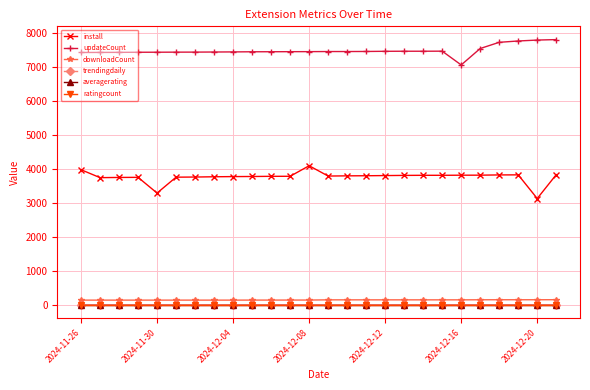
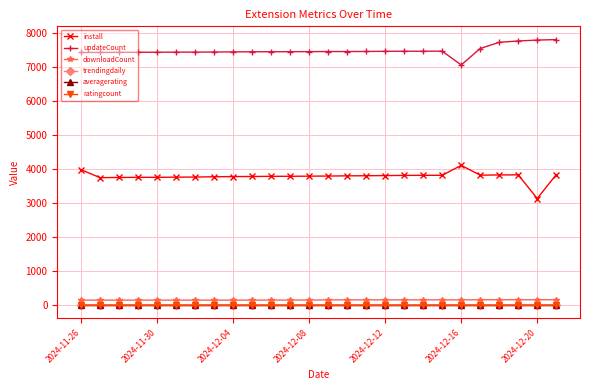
  {
    "install": {
      "2024-11-26": 4000,
-     "2024-11-30": 3300,
+     "2024-11-30": 3700,
      "2024-12-04": 3800,
-     "2024-12-08": 4100,
+     "2024-12-08": 3800,
      "2024-12-12": 3800,
-     "2024-12-16": 3800,
+     "2024-12-16": 4100,
      "2024-12-20": 3100
    },
    "updateCount": {
      "2024-11-30": 7400,
      "2024-12-04": 7400,
      "2024-12-08": 7400,
      "2024-12-12": 7400,
      "2024-12-16": 7000,
      "2024-12-20": 7800
    },
    "downloadCount": {
      "2024-11-26": 100,
      "2024-11-30": 100,
      "2024-12-04": 100,
      "2024-12-08": 100,
      "2024-12-12": 100,
      "2024-12-16": 100,
      "2024-12-20": 100
    },
    "ratingcount": {
      "2024-11-26": 0,
      "2024-11-30": 0,
      "2024-12-04": 0,
      "2024-12-08": 0,
      "2024-12-12": 0,
      "2024-12-16": 0,
      "2024-12-20": 0
    }
  }
